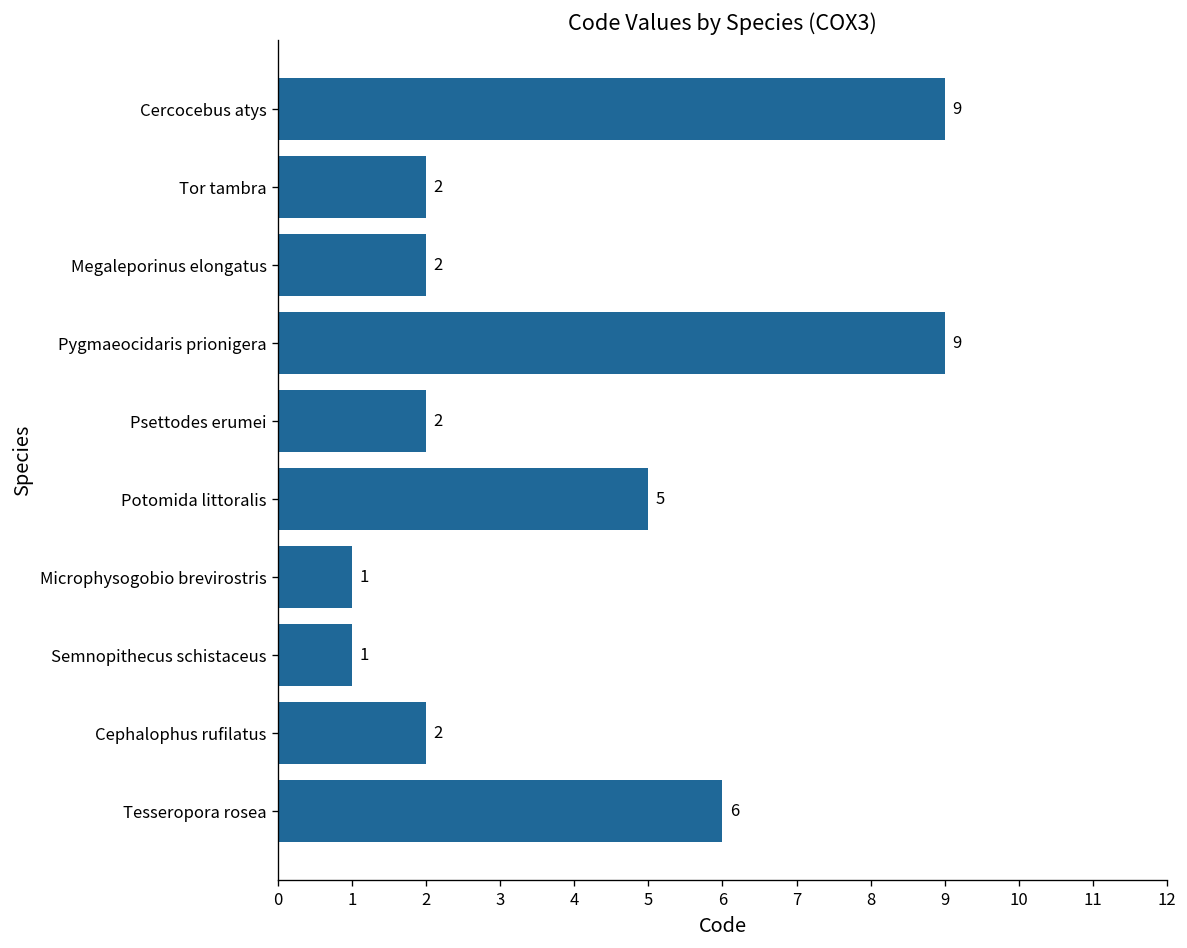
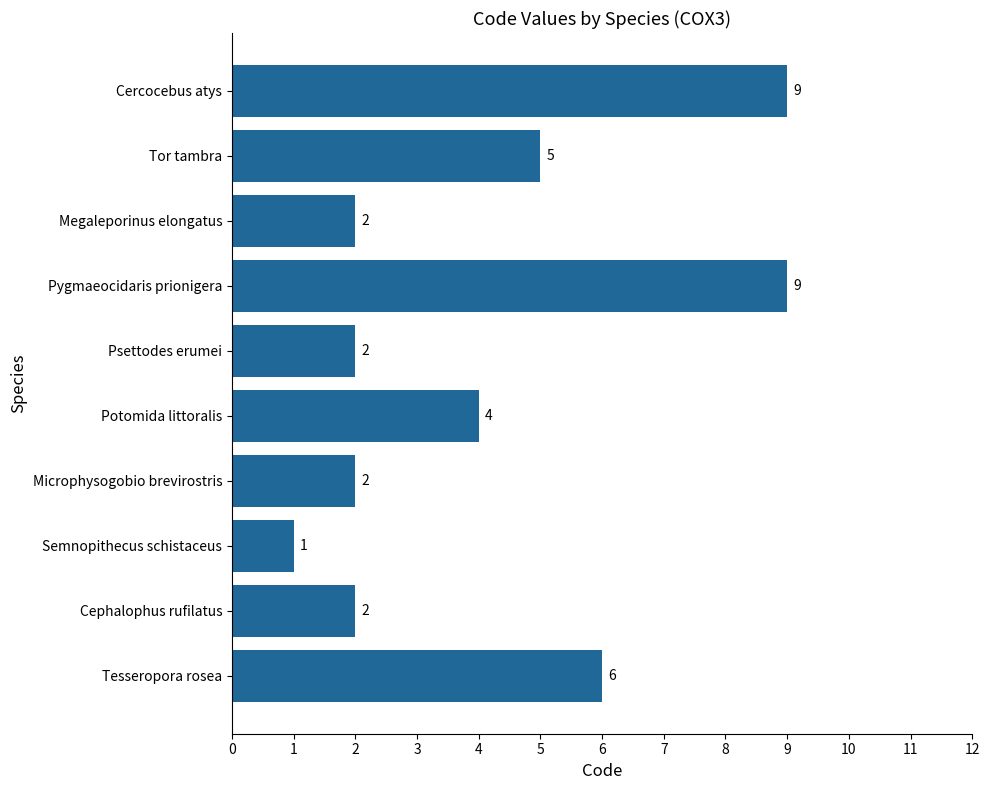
  {
    "Cercocebus atys": 9,
-   "Tor tambra": 2,
+   "Tor tambra": 5,
    "Megaleporinus elongatus": 2,
    "Pygmaeocidaris prionigera": 9,
    "Psettodes erumei": 2,
-   "Potomida littoralis": 5,
-   "Microphysogobio brevirostris": 1,
+   "Potomida littoralis": 4,
+   "Microphysogobio brevirostris": 2,
    "Semnopithecus schistaceus": 1,
    "Cephalophus rufilatus": 2,
    "Tesseropora rosea": 6
  }
